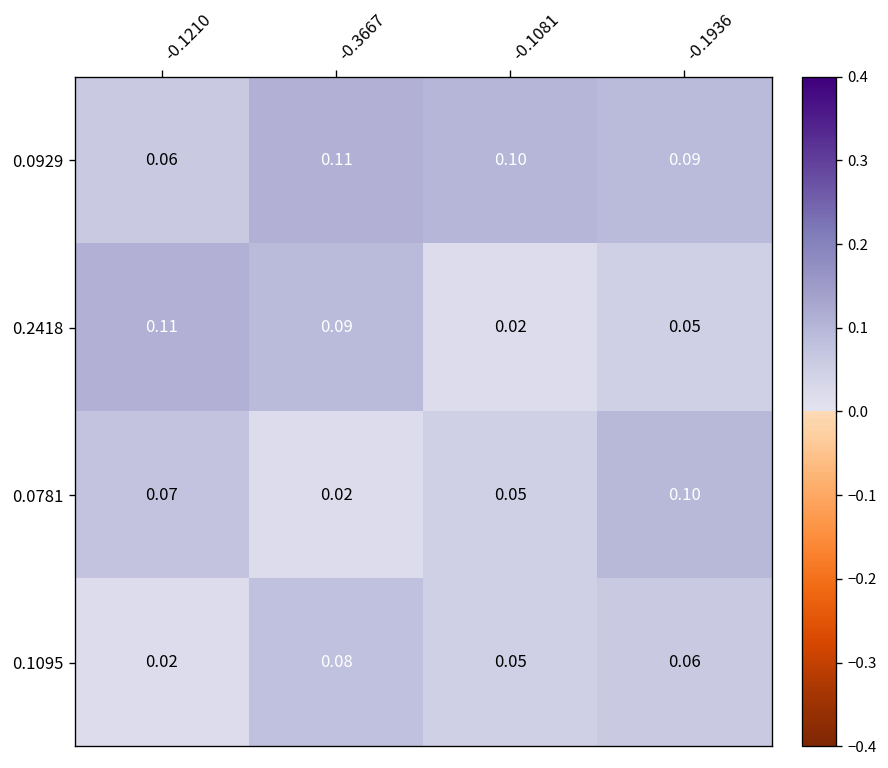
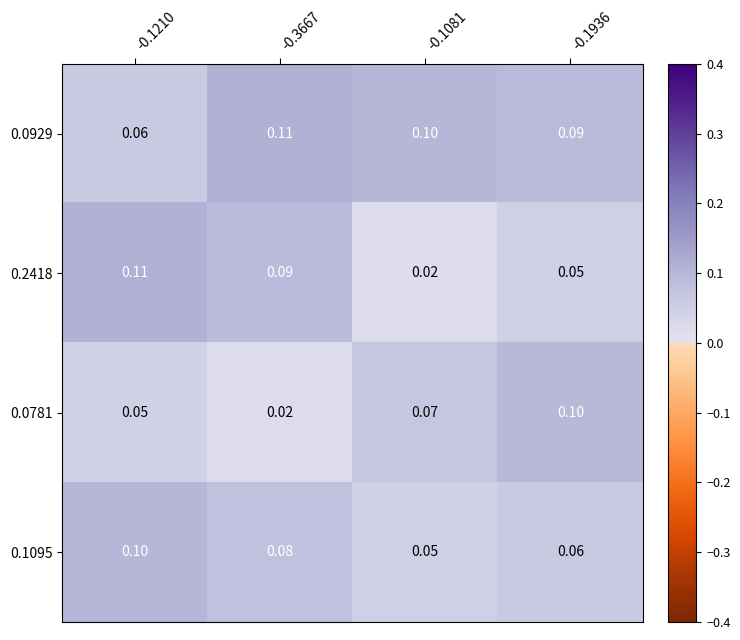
  {
    "0.0929": {
      "-0.1210": 0.06,
      "-0.3667": 0.11,
      "-0.1081": 0.10,
      "-0.1936": 0.09
    },
    "0.2418": {
      "-0.1210": 0.11,
      "-0.3667": 0.09,
      "-0.1081": 0.02,
      "-0.1936": 0.05
    },
    "0.0781": {
-     "-0.1210": 0.07,
+     "-0.1210": 0.05,
      "-0.3667": 0.02,
-     "-0.1081": 0.05,
+     "-0.1081": 0.07,
      "-0.1936": 0.10
    },
    "0.1095": {
-     "-0.1210": 0.02,
+     "-0.1210": 0.10,
      "-0.3667": 0.08,
      "-0.1081": 0.05,
      "-0.1936": 0.06
    }
  }
